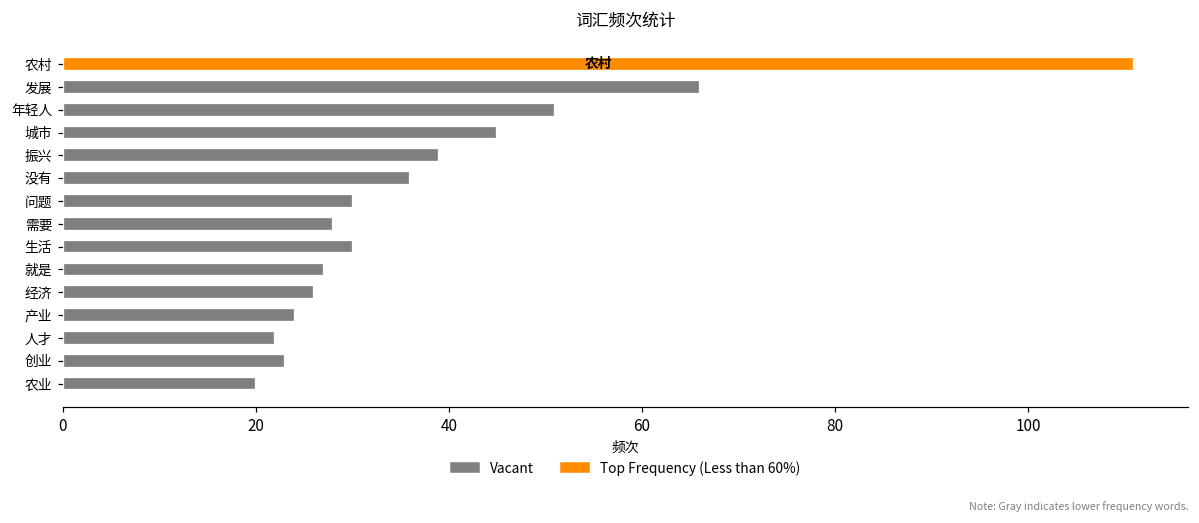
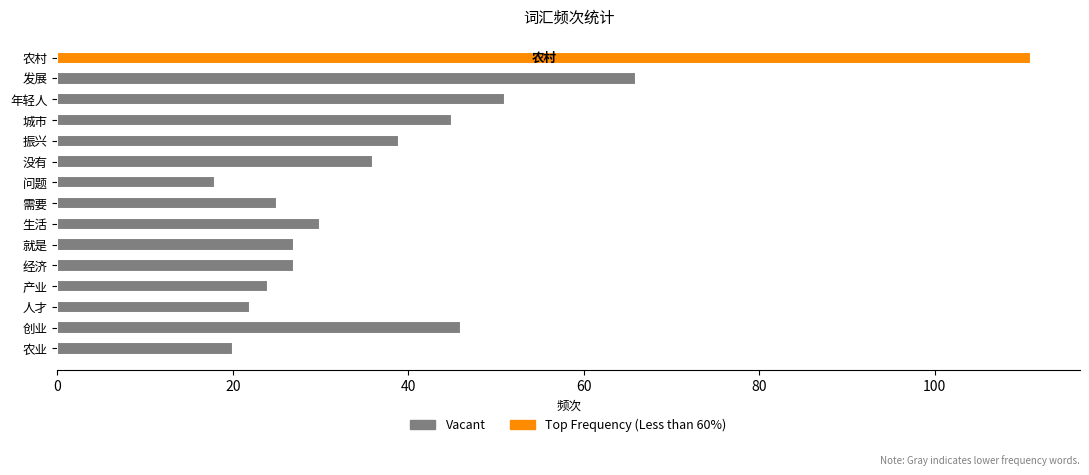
  {
    "农村": 111,
    "发展": 66,
    "年轻人": 51,
    "城市": 45,
    "振兴": 39,
    "没有": 36,
-   "问题": 30,
-   "需要": 28,
+   "问题": 18,
+   "需要": 25,
    "生活": 30,
    "就是": 27,
-   "经济": 26,
+   "经济": 27,
    "产业": 24,
    "人才": 22,
-   "创业": 23,
+   "创业": 46,
    "农业": 20
  }
